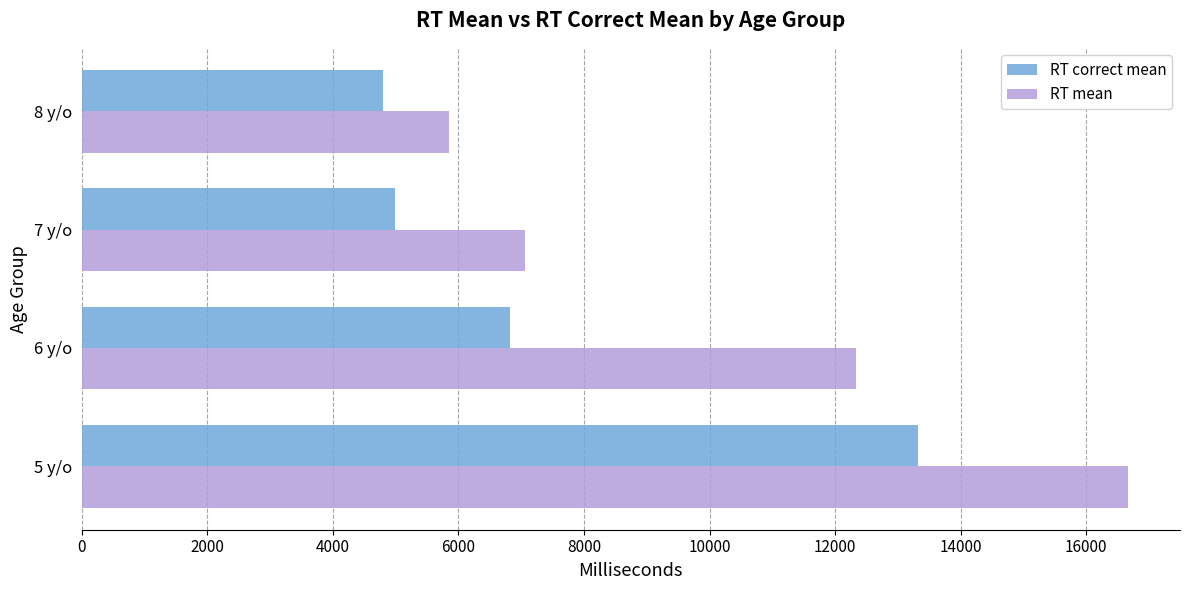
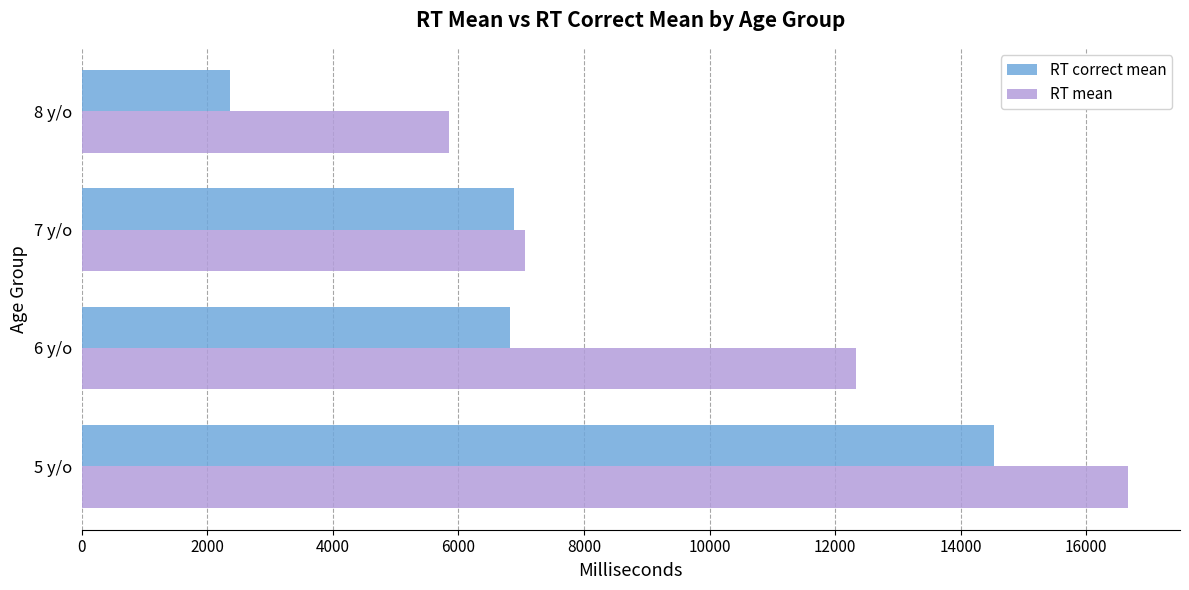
  {
    "RT correct mean": {
-     "8 y/o": 4800,
-     "7 y/o": 5000,
+     "8 y/o": 2400,
+     "7 y/o": 6900,
      "6 y/o": 6800,
-     "5 y/o": 13300
+     "5 y/o": 14500
    },
    "RT mean": {
      "8 y/o": 5900,
      "7 y/o": 7100,
      "6 y/o": 12300,
      "5 y/o": 16700
    }
  }
